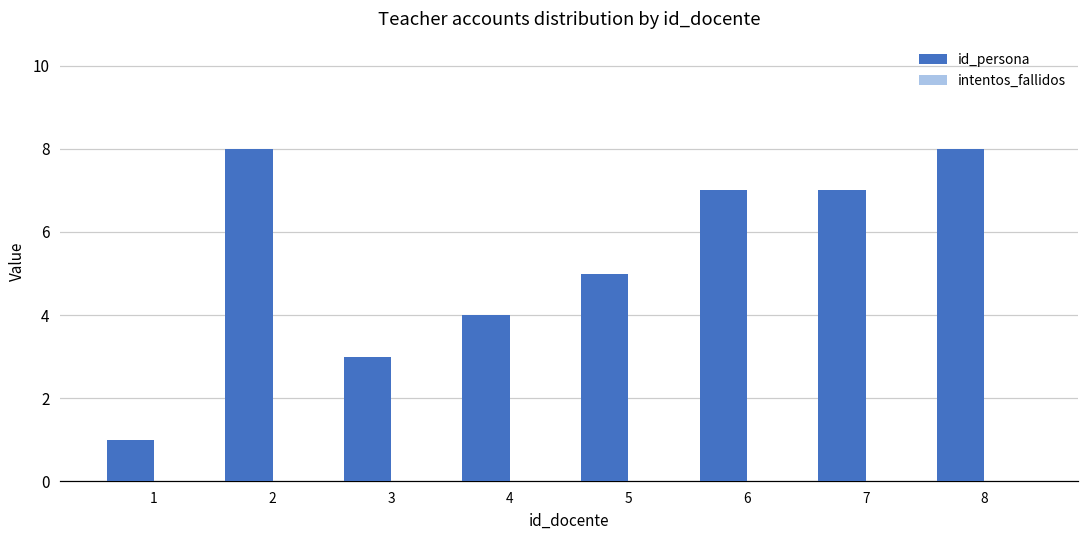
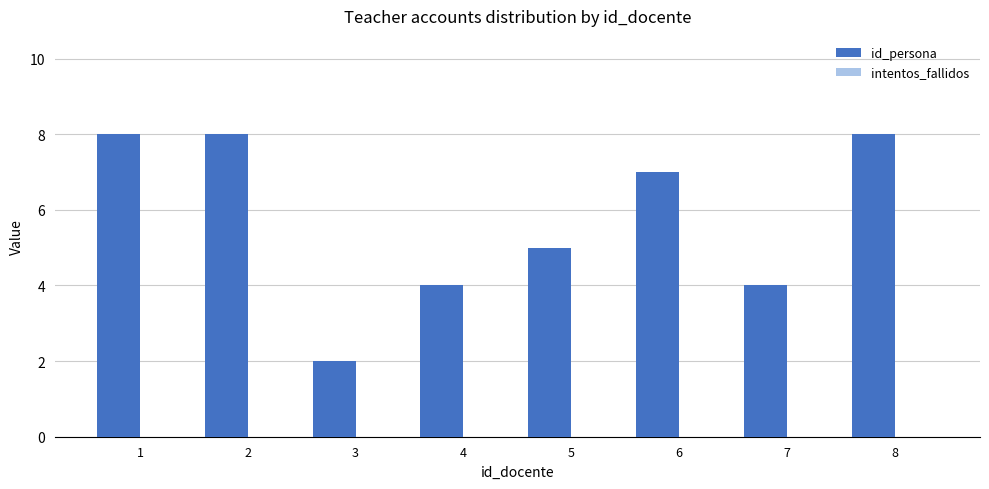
  {
    "id_persona": {
-     "1": 1,
+     "1": 8,
      "2": 8,
-     "3": 3,
+     "3": 2,
      "4": 4,
      "5": 5,
      "6": 7,
-     "7": 7,
+     "7": 4,
      "8": 8
    },
    "intentos_fallidos": {
      "1": 0,
      "2": 0,
      "3": 0,
      "4": 0,
      "5": 0,
      "6": 0,
      "7": 0,
      "8": 0
    }
  }
